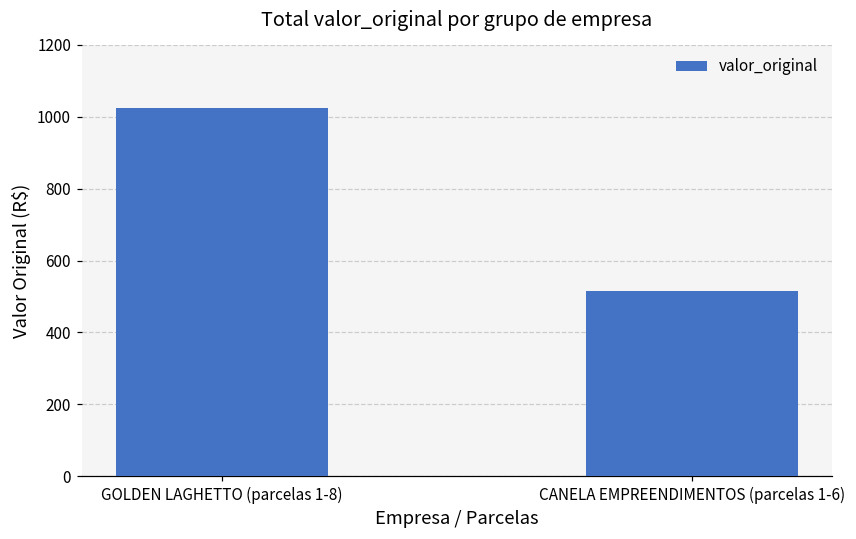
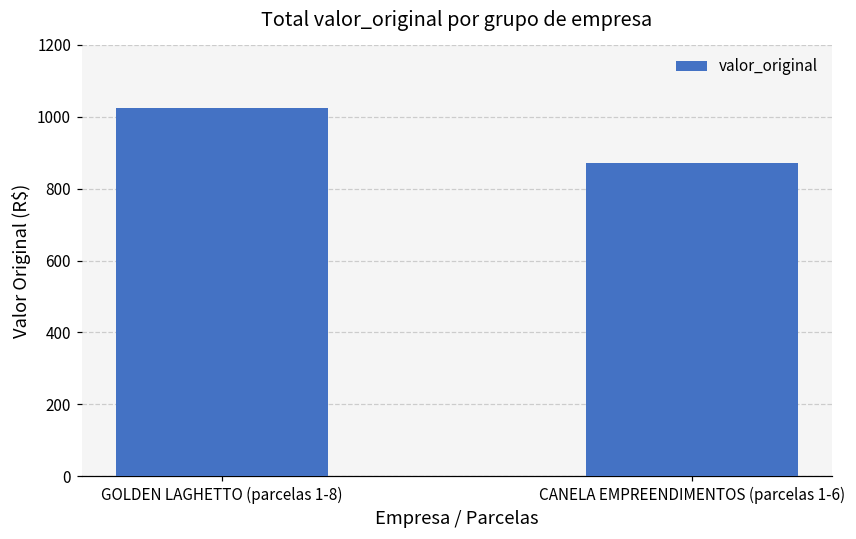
  {
    "GOLDEN LAGHETTO (parcelas 1-8)": 1020,
-   "CANELA EMPREENDIMENTOS (parcelas 1-6)": 520
+   "CANELA EMPREENDIMENTOS (parcelas 1-6)": 870
  }
